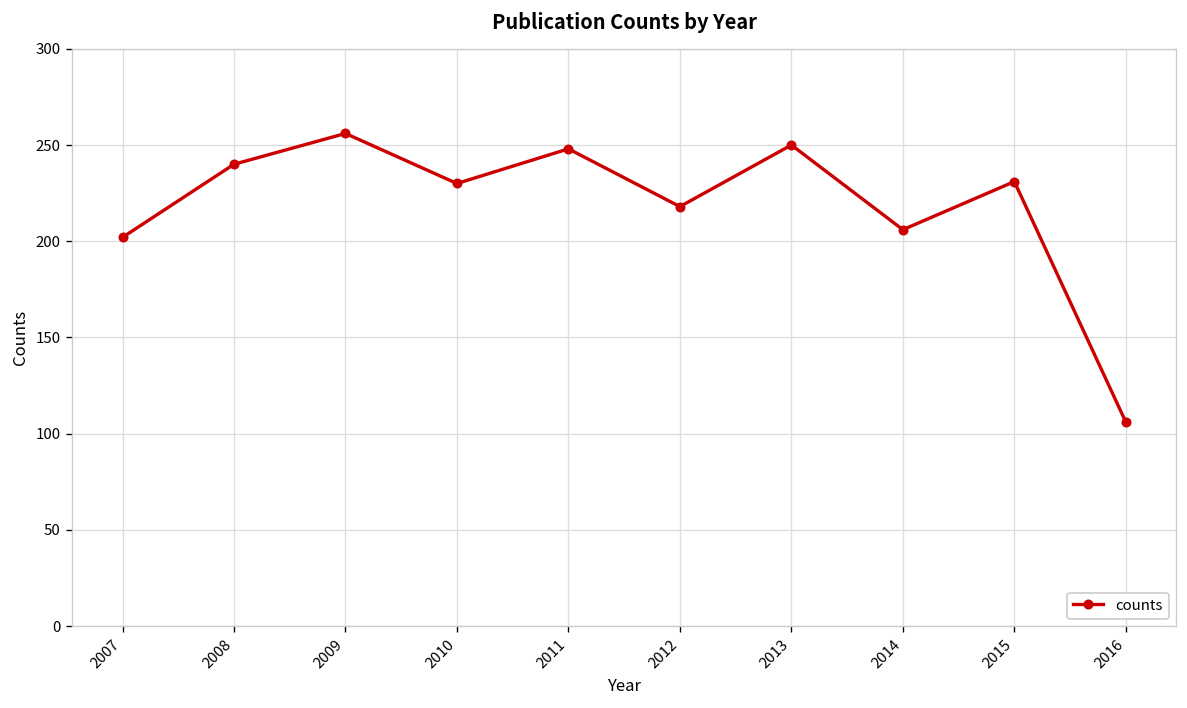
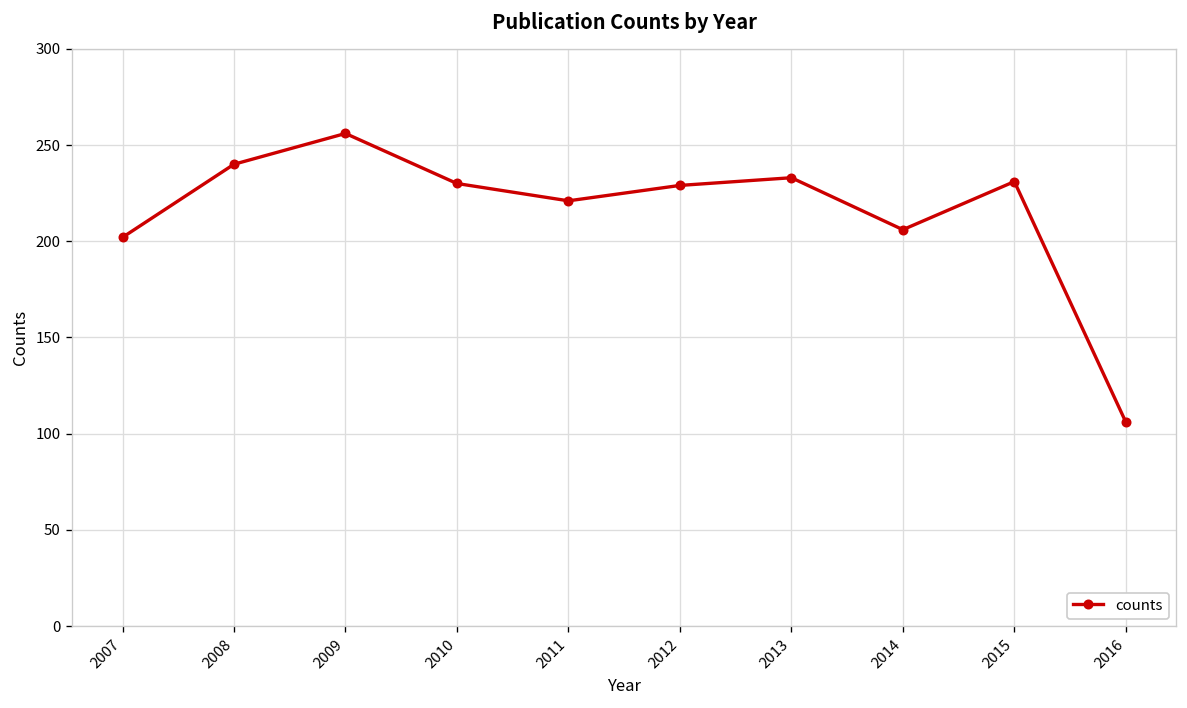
  {
    "2007": 202,
    "2008": 240,
    "2009": 256,
    "2010": 230,
-   "2011": 248,
-   "2012": 218,
-   "2013": 250,
+   "2011": 221,
+   "2012": 229,
+   "2013": 233,
    "2014": 206,
    "2015": 231,
    "2016": 106
  }
